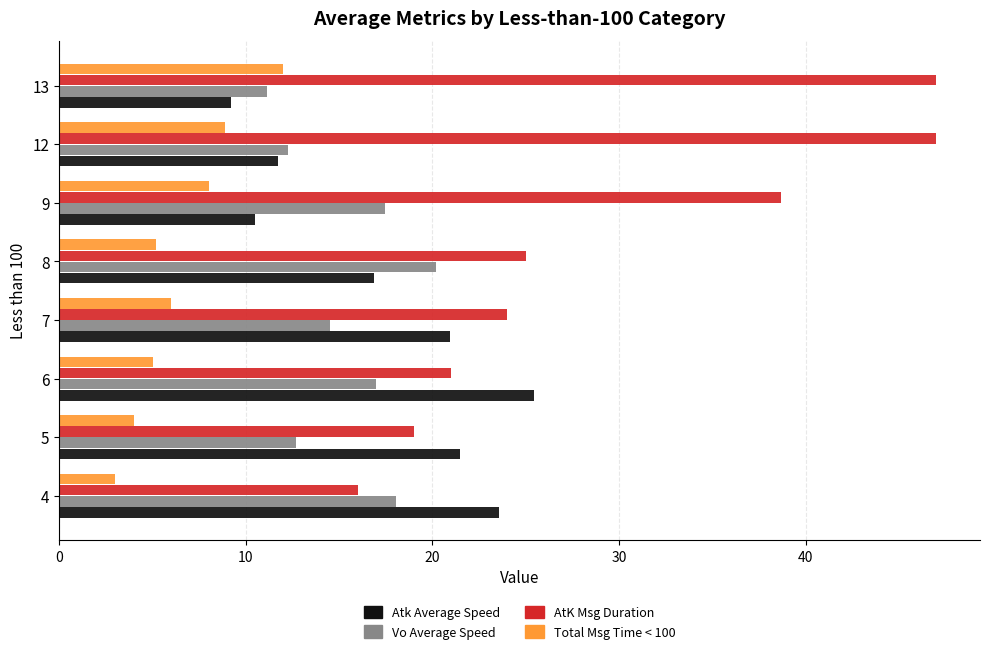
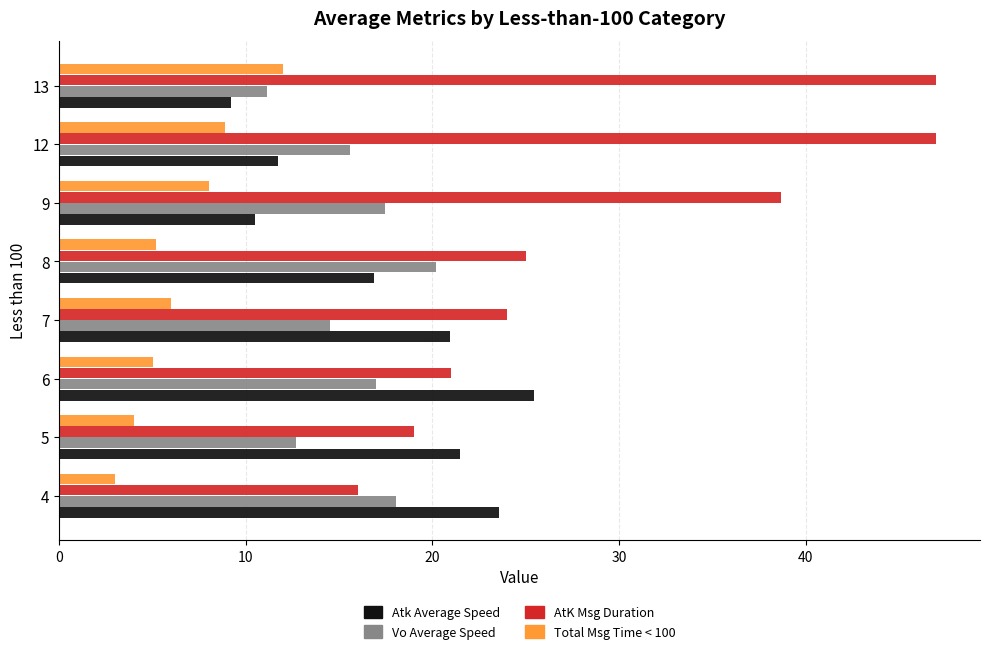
  {
    "Atk Average Speed": {
      "13": 9.2,
      "12": 11.7,
      "9": 10.5,
      "8": 16.8,
      "7": 20.9,
      "6": 25.4,
      "5": 21.5,
      "4": 23.6
    },
    "Vo Average Speed": {
      "13": 11.1,
-     "12": 12.3,
+     "12": 15.6,
      "9": 17.4,
      "8": 20.2,
      "7": 14.5,
      "6": 17.0,
      "5": 12.7,
      "4": 18.1
    },
    "AtK Msg Duration": {
      "13": 47.0,
      "12": 47.0,
      "9": 38.7,
      "8": 25.0,
      "7": 24.0,
      "6": 21.0,
      "5": 19.0,
      "4": 16.0
    },
    "Total Msg Time < 100": {
      "13": 12.0,
      "12": 8.9,
      "9": 8.0,
      "8": 5.2,
      "7": 6.0,
      "6": 5.0,
      "5": 4.0,
      "4": 3.0
    }
  }
